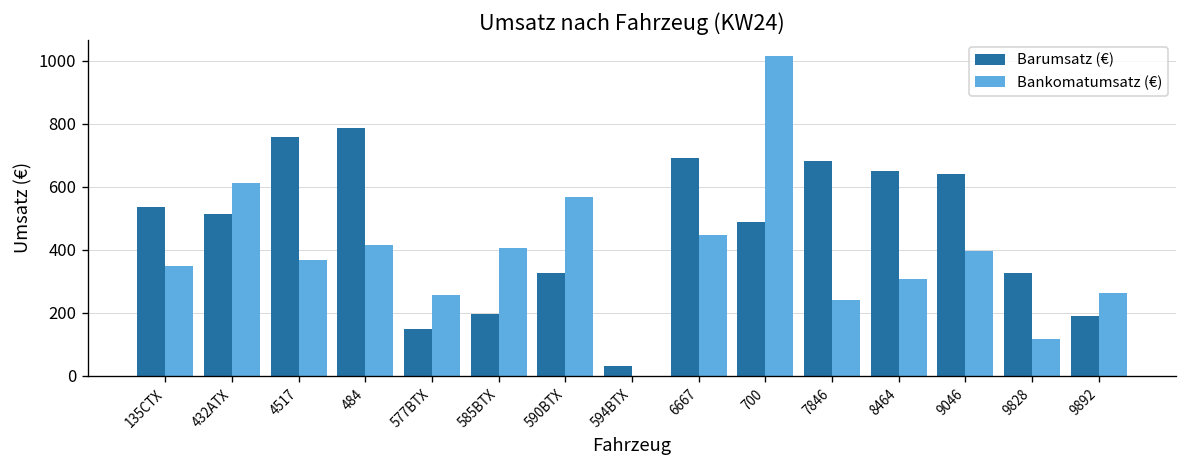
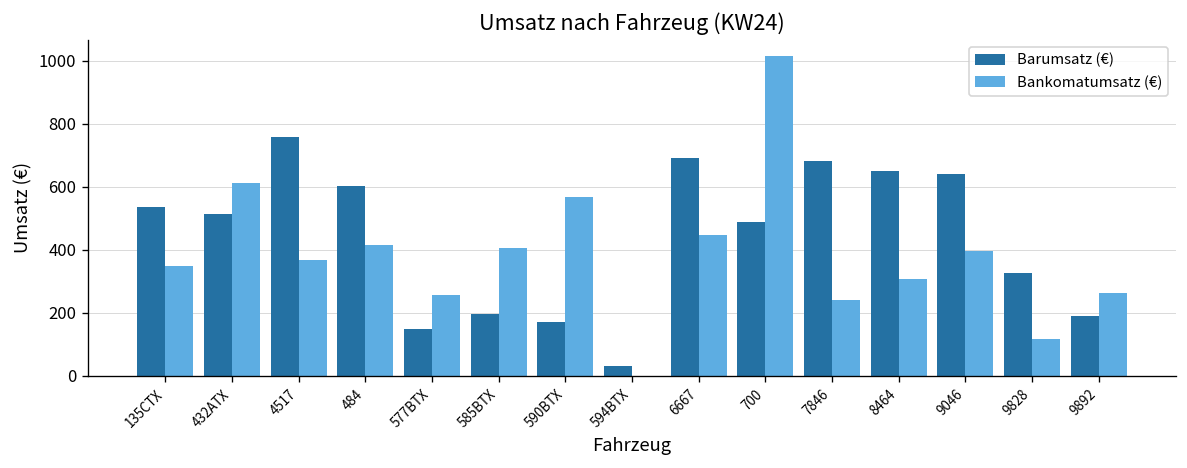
  {
    "Barumsatz (€)": {
      "135CTX": 540,
      "432ATX": 510,
      "4517": 760,
-     "484": 790,
+     "484": 600,
      "577BTX": 150,
      "585BTX": 200,
-     "590BTX": 330,
+     "590BTX": 170,
      "594BTX": 30,
      "6667": 690,
      "700": 490,
      "7846": 680,
      "8464": 650,
      "9046": 640,
      "9828": 330,
      "9892": 190
    },
    "Bankomatumsatz (€)": {
      "135CTX": 350,
      "432ATX": 610,
      "4517": 370,
      "484": 420,
      "577BTX": 260,
      "585BTX": 410,
      "590BTX": 570,
      "594BTX": 0,
      "6667": 450,
      "700": 1020,
      "7846": 240,
      "8464": 310,
      "9046": 400,
      "9828": 120,
      "9892": 260
    }
  }
